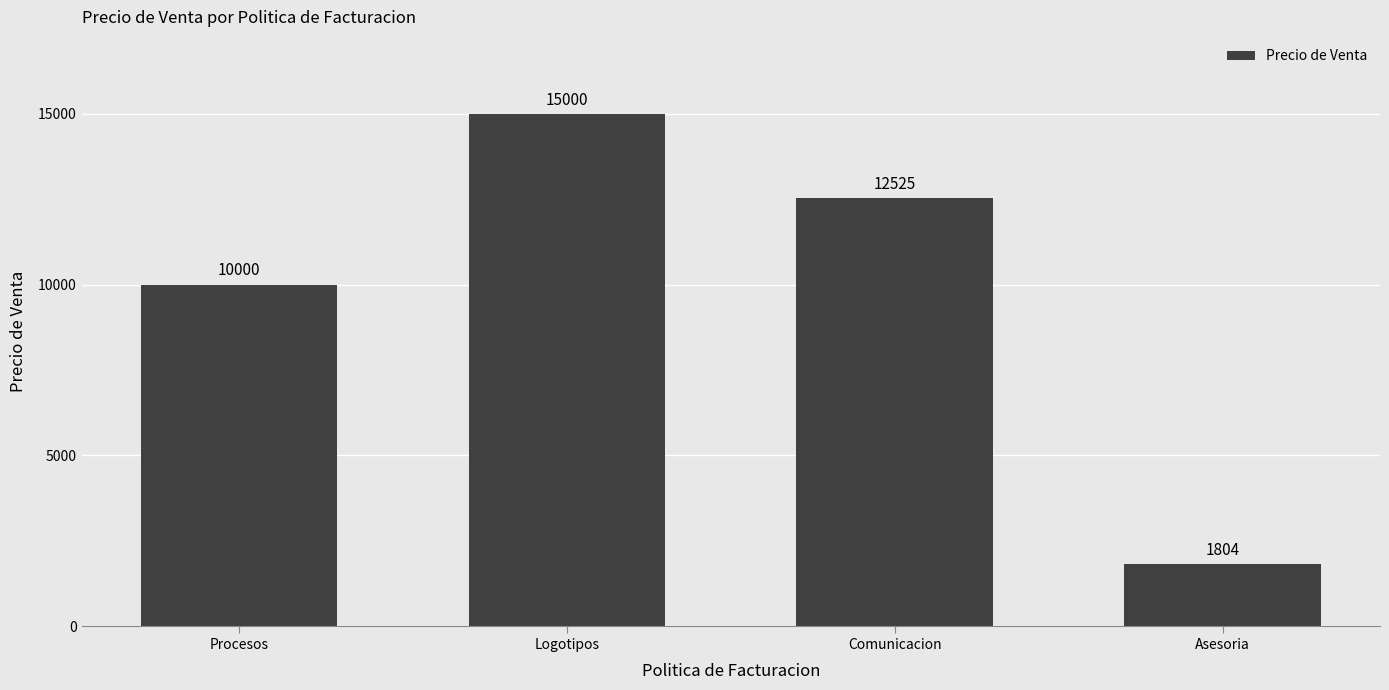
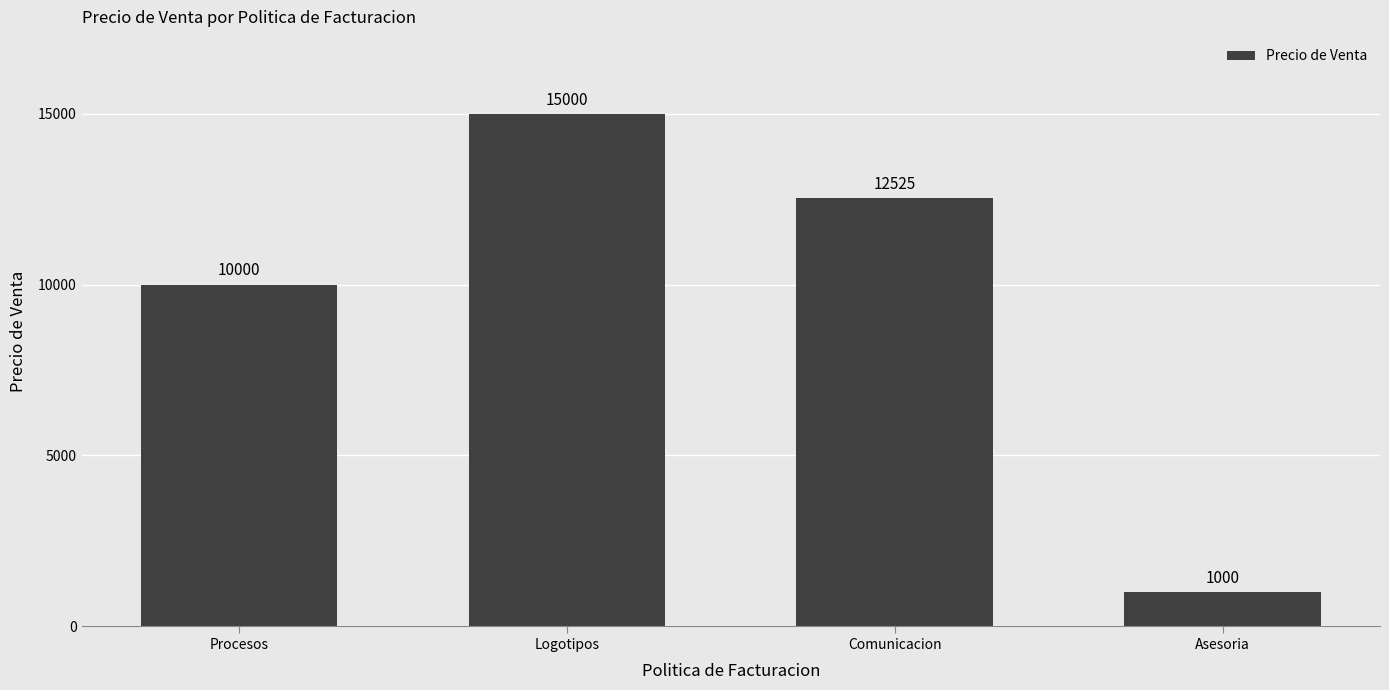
  {
    "Procesos": 10000,
    "Logotipos": 15000,
    "Comunicacion": 12525,
-   "Asesoria": 1804
+   "Asesoria": 1000
  }
